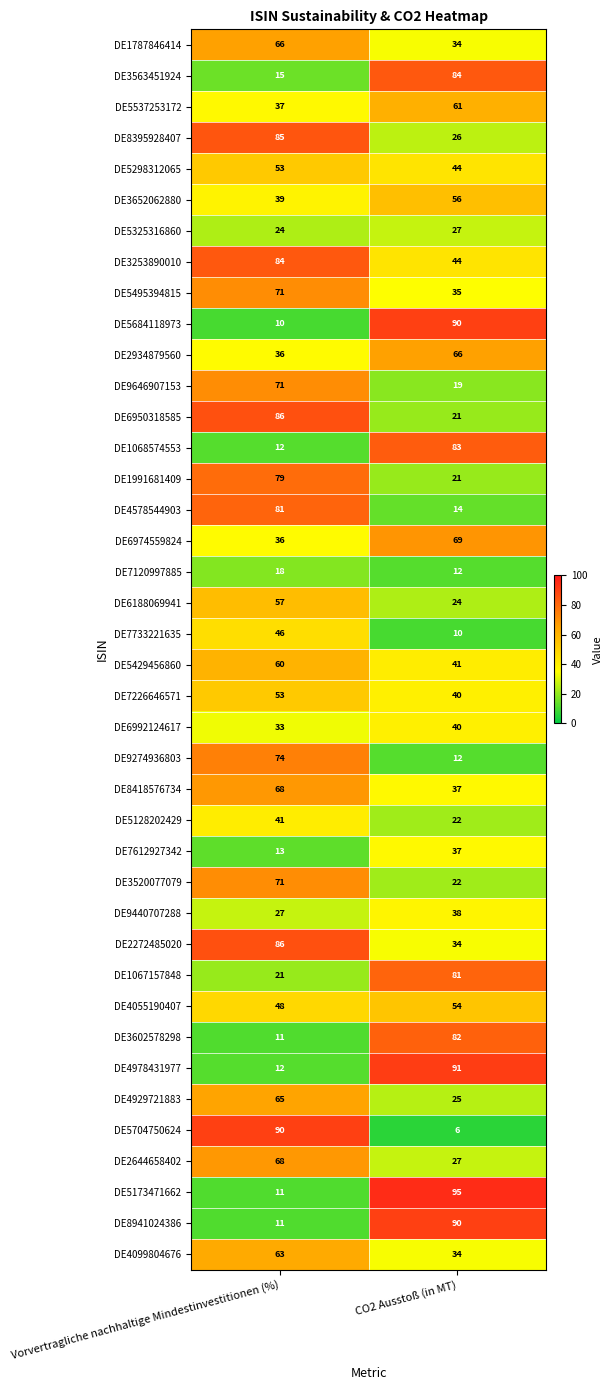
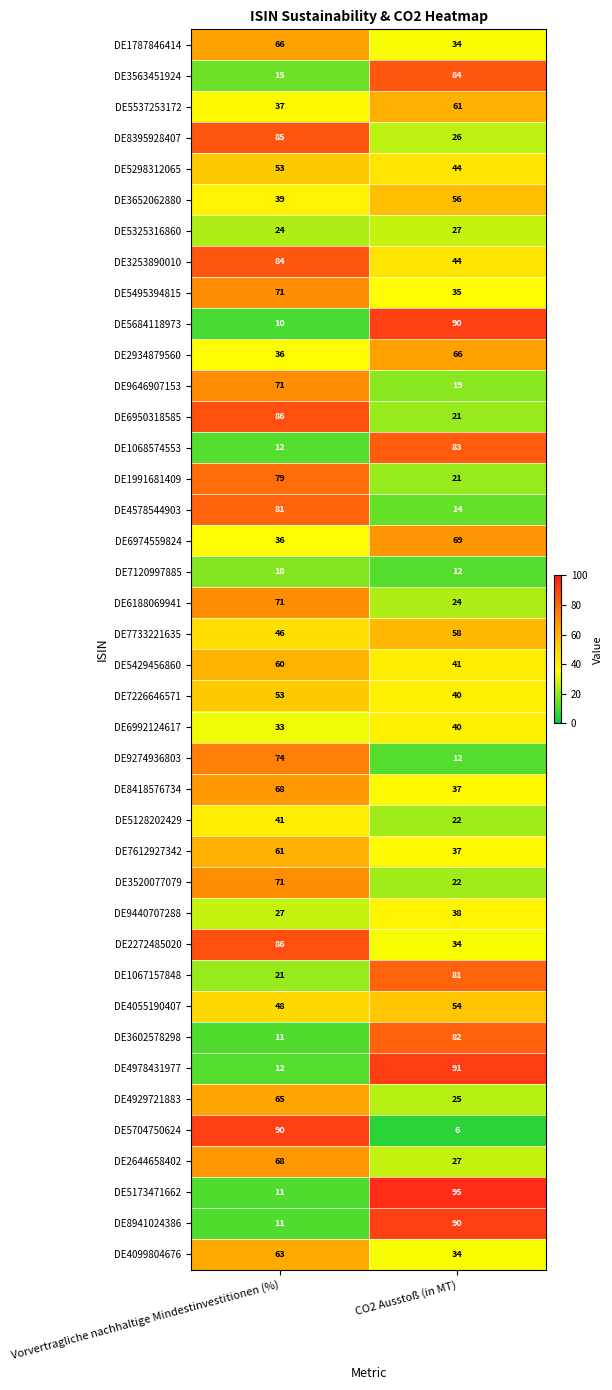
  {
    "DE1787846414": {
      "Vorvertragliche nachhaltige Mindestinvestitionen (%)": 66,
      "CO2 Ausstoß (in MT)": 34
    },
    "DE3563451924": {
      "Vorvertragliche nachhaltige Mindestinvestitionen (%)": 15,
      "CO2 Ausstoß (in MT)": 84
    },
    "DE5537253172": {
      "Vorvertragliche nachhaltige Mindestinvestitionen (%)": 37,
      "CO2 Ausstoß (in MT)": 61
    },
    "DE8395928407": {
      "Vorvertragliche nachhaltige Mindestinvestitionen (%)": 85,
      "CO2 Ausstoß (in MT)": 26
    },
    "DE5298312065": {
      "Vorvertragliche nachhaltige Mindestinvestitionen (%)": 53,
      "CO2 Ausstoß (in MT)": 44
    },
    "DE3652062880": {
      "Vorvertragliche nachhaltige Mindestinvestitionen (%)": 39,
      "CO2 Ausstoß (in MT)": 56
    },
    "DE5325316860": {
      "Vorvertragliche nachhaltige Mindestinvestitionen (%)": 24,
      "CO2 Ausstoß (in MT)": 27
    },
    "DE3253890010": {
      "Vorvertragliche nachhaltige Mindestinvestitionen (%)": 84,
      "CO2 Ausstoß (in MT)": 44
    },
    "DE5495394815": {
      "Vorvertragliche nachhaltige Mindestinvestitionen (%)": 71,
      "CO2 Ausstoß (in MT)": 35
    },
    "DE5684118973": {
      "Vorvertragliche nachhaltige Mindestinvestitionen (%)": 10,
      "CO2 Ausstoß (in MT)": 90
    },
    "DE2934879560": {
      "Vorvertragliche nachhaltige Mindestinvestitionen (%)": 36,
      "CO2 Ausstoß (in MT)": 66
    },
    "DE9646907153": {
      "Vorvertragliche nachhaltige Mindestinvestitionen (%)": 71,
      "CO2 Ausstoß (in MT)": 19
    },
    "DE6950318585": {
      "Vorvertragliche nachhaltige Mindestinvestitionen (%)": 86,
      "CO2 Ausstoß (in MT)": 21
    },
    "DE1068574553": {
      "Vorvertragliche nachhaltige Mindestinvestitionen (%)": 12,
      "CO2 Ausstoß (in MT)": 83
    },
    "DE1991681409": {
      "Vorvertragliche nachhaltige Mindestinvestitionen (%)": 79,
      "CO2 Ausstoß (in MT)": 21
    },
    "DE4578544903": {
      "Vorvertragliche nachhaltige Mindestinvestitionen (%)": 81,
      "CO2 Ausstoß (in MT)": 14
    },
    "DE6974559824": {
      "Vorvertragliche nachhaltige Mindestinvestitionen (%)": 36,
      "CO2 Ausstoß (in MT)": 69
    },
    "DE7120997885": {
      "Vorvertragliche nachhaltige Mindestinvestitionen (%)": 18,
      "CO2 Ausstoß (in MT)": 12
    },
    "DE6188069941": {
-     "Vorvertragliche nachhaltige Mindestinvestitionen (%)": 57,
+     "Vorvertragliche nachhaltige Mindestinvestitionen (%)": 71,
      "CO2 Ausstoß (in MT)": 24
    },
    "DE7733221635": {
      "Vorvertragliche nachhaltige Mindestinvestitionen (%)": 46,
-     "CO2 Ausstoß (in MT)": 10
+     "CO2 Ausstoß (in MT)": 58
    },
    "DE5429456860": {
      "Vorvertragliche nachhaltige Mindestinvestitionen (%)": 60,
      "CO2 Ausstoß (in MT)": 41
    },
    "DE7226646571": {
      "Vorvertragliche nachhaltige Mindestinvestitionen (%)": 53,
      "CO2 Ausstoß (in MT)": 40
    },
    "DE6992124617": {
      "Vorvertragliche nachhaltige Mindestinvestitionen (%)": 33,
      "CO2 Ausstoß (in MT)": 40
    },
    "DE9274936803": {
      "Vorvertragliche nachhaltige Mindestinvestitionen (%)": 74,
      "CO2 Ausstoß (in MT)": 12
    },
    "DE8418576734": {
      "Vorvertragliche nachhaltige Mindestinvestitionen (%)": 68,
      "CO2 Ausstoß (in MT)": 37
    },
    "DE5128202429": {
      "Vorvertragliche nachhaltige Mindestinvestitionen (%)": 41,
      "CO2 Ausstoß (in MT)": 22
    },
    "DE7612927342": {
-     "Vorvertragliche nachhaltige Mindestinvestitionen (%)": 13,
+     "Vorvertragliche nachhaltige Mindestinvestitionen (%)": 61,
      "CO2 Ausstoß (in MT)": 37
    },
    "DE3520077079": {
      "Vorvertragliche nachhaltige Mindestinvestitionen (%)": 71,
      "CO2 Ausstoß (in MT)": 22
    },
    "DE9440707288": {
      "Vorvertragliche nachhaltige Mindestinvestitionen (%)": 27,
      "CO2 Ausstoß (in MT)": 38
    },
    "DE2272485020": {
      "Vorvertragliche nachhaltige Mindestinvestitionen (%)": 86,
      "CO2 Ausstoß (in MT)": 34
    },
    "DE1067157848": {
      "Vorvertragliche nachhaltige Mindestinvestitionen (%)": 21,
      "CO2 Ausstoß (in MT)": 81
    },
    "DE4055190407": {
      "Vorvertragliche nachhaltige Mindestinvestitionen (%)": 48,
      "CO2 Ausstoß (in MT)": 54
    },
    "DE3602578298": {
      "Vorvertragliche nachhaltige Mindestinvestitionen (%)": 11,
      "CO2 Ausstoß (in MT)": 82
    },
    "DE4978431977": {
      "Vorvertragliche nachhaltige Mindestinvestitionen (%)": 12,
      "CO2 Ausstoß (in MT)": 91
    },
    "DE4929721883": {
      "Vorvertragliche nachhaltige Mindestinvestitionen (%)": 65,
      "CO2 Ausstoß (in MT)": 25
    },
    "DE5704750624": {
      "Vorvertragliche nachhaltige Mindestinvestitionen (%)": 90,
      "CO2 Ausstoß (in MT)": 6
    },
    "DE2644658402": {
      "Vorvertragliche nachhaltige Mindestinvestitionen (%)": 68,
      "CO2 Ausstoß (in MT)": 27
    },
    "DE5173471662": {
      "Vorvertragliche nachhaltige Mindestinvestitionen (%)": 11,
      "CO2 Ausstoß (in MT)": 95
    },
    "DE8941024386": {
      "Vorvertragliche nachhaltige Mindestinvestitionen (%)": 11,
      "CO2 Ausstoß (in MT)": 90
    },
    "DE4099804676": {
      "Vorvertragliche nachhaltige Mindestinvestitionen (%)": 63,
      "CO2 Ausstoß (in MT)": 34
    }
  }
